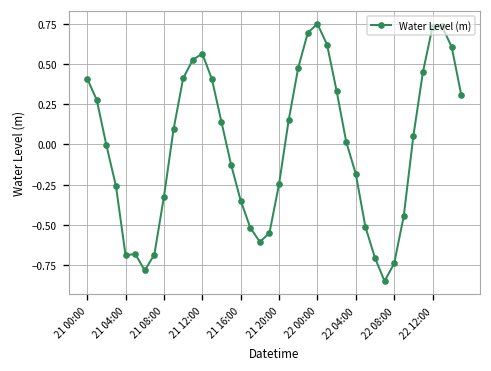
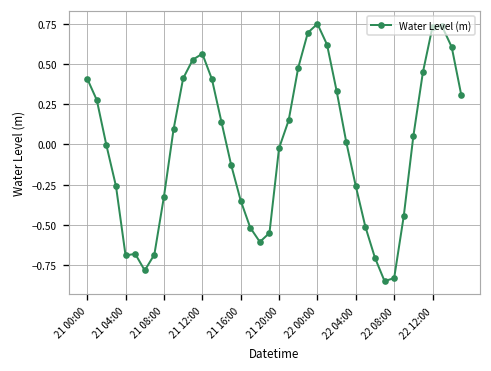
  {
    "21 00:00": 0.41,
    "21 04:00": -0.69,
    "21 08:00": -0.33,
    "21 12:00": 0.57,
    "21 16:00": -0.35,
-   "21 20:00": -0.25,
+   "21 20:00": -0.02,
    "22 00:00": 0.75,
-   "22 04:00": -0.18,
-   "22 08:00": -0.74
+   "22 04:00": -0.26,
+   "22 08:00": -0.83
  }
